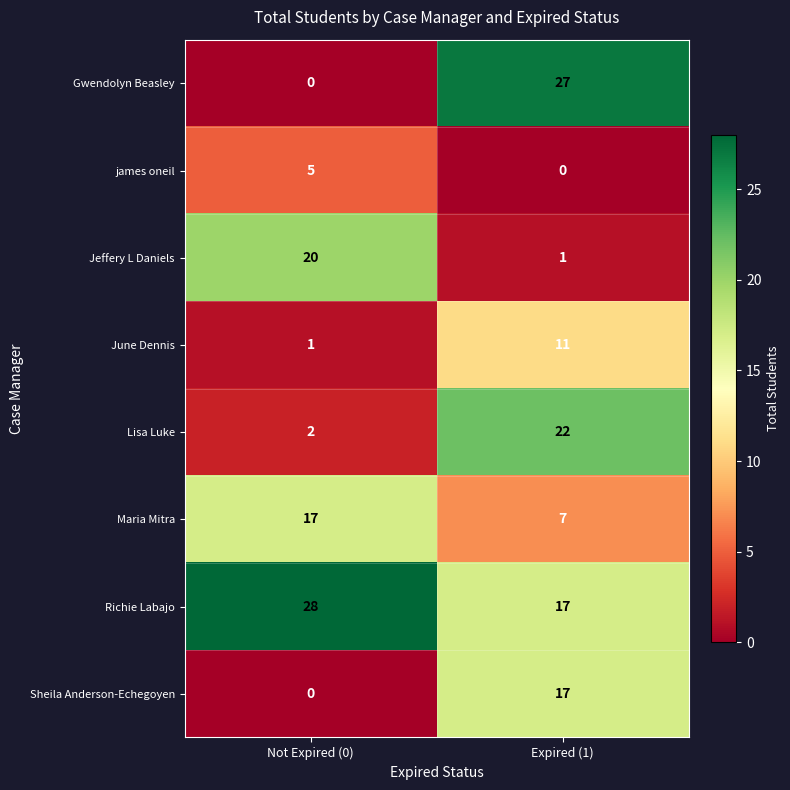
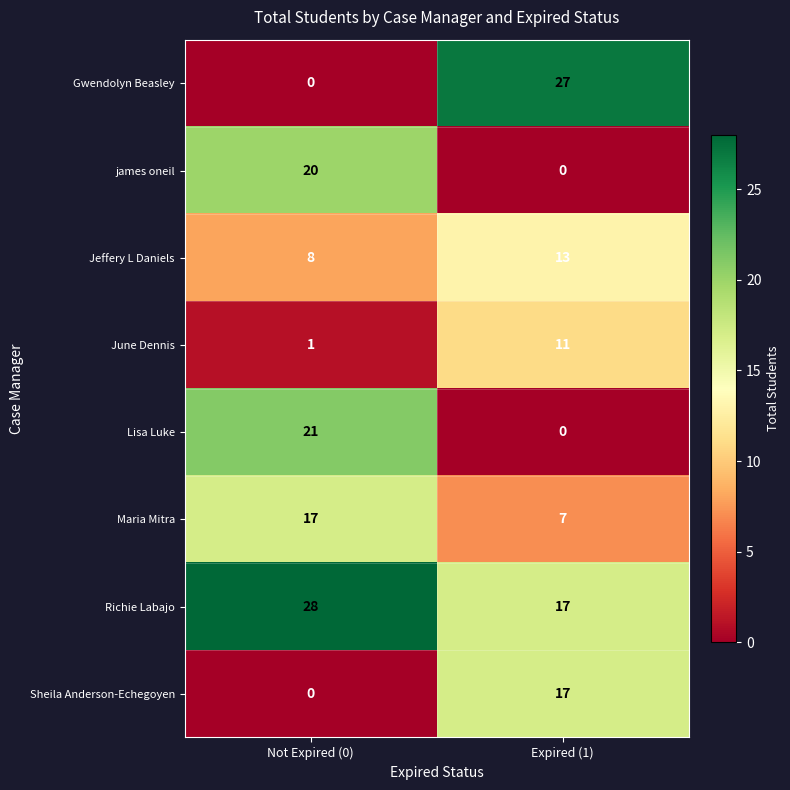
  {
    "Gwendolyn Beasley": {
      "Not Expired (0)": 0,
      "Expired (1)": 27
    },
    "james oneil": {
-     "Not Expired (0)": 5,
+     "Not Expired (0)": 20,
      "Expired (1)": 0
    },
    "Jeffery L Daniels": {
-     "Not Expired (0)": 20,
-     "Expired (1)": 1
+     "Not Expired (0)": 8,
+     "Expired (1)": 13
    },
    "June Dennis": {
      "Not Expired (0)": 1,
      "Expired (1)": 11
    },
    "Lisa Luke": {
-     "Not Expired (0)": 2,
-     "Expired (1)": 22
+     "Not Expired (0)": 21,
+     "Expired (1)": 0
    },
    "Maria Mitra": {
      "Not Expired (0)": 17,
      "Expired (1)": 7
    },
    "Richie Labajo": {
      "Not Expired (0)": 28,
      "Expired (1)": 17
    },
    "Sheila Anderson-Echegoyen": {
      "Not Expired (0)": 0,
      "Expired (1)": 17
    }
  }
